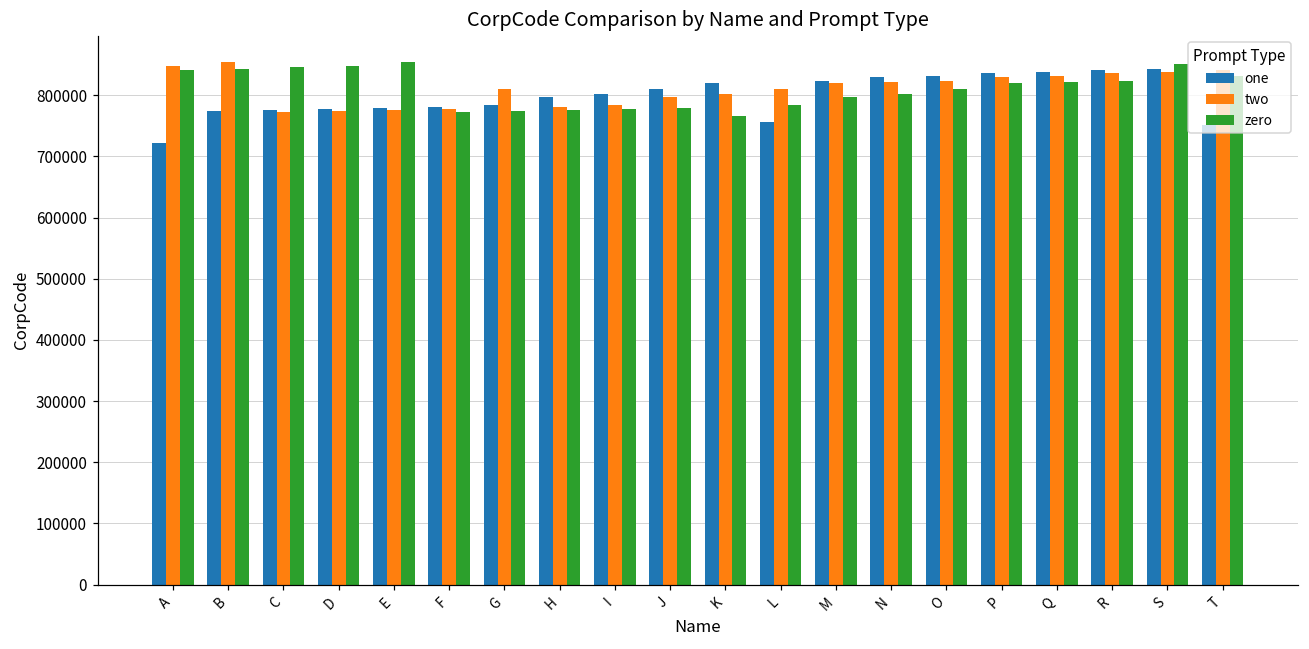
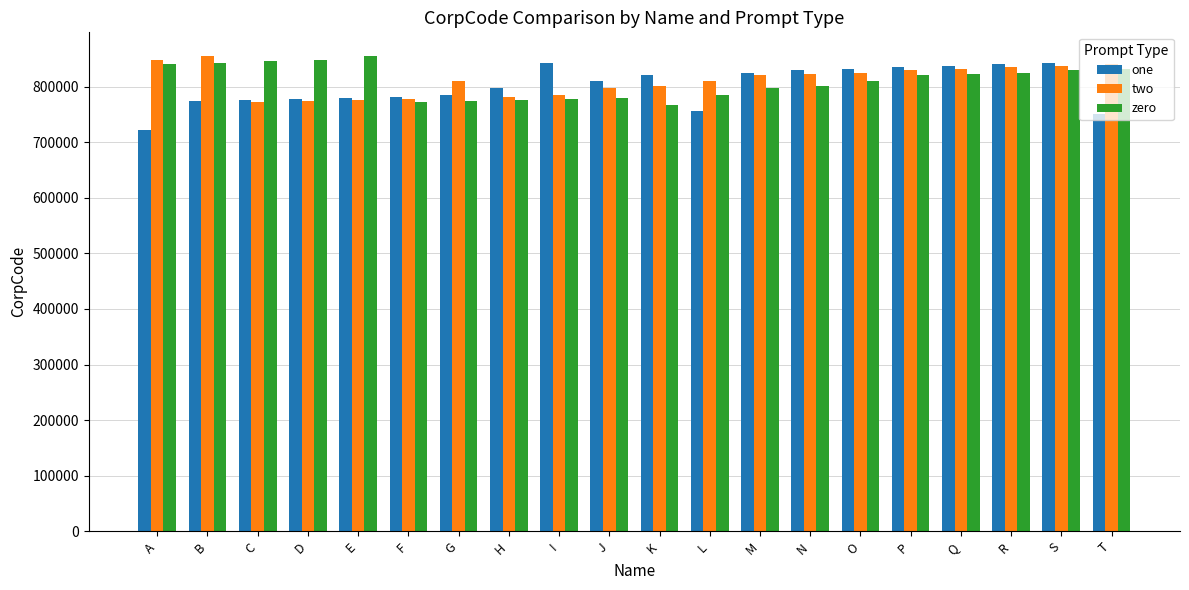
  {
    "one": {
      "A": 720000,
      "B": 770000,
      "C": 780000,
      "D": 780000,
      "E": 780000,
      "F": 780000,
      "G": 780000,
      "H": 800000,
-     "I": 800000,
+     "I": 840000,
      "J": 810000,
      "K": 820000,
      "L": 760000,
      "M": 820000,
      "N": 830000,
      "O": 830000,
      "P": 840000,
      "Q": 840000,
      "R": 840000,
      "S": 840000
    },
    "two": {
      "A": 850000,
      "B": 850000,
      "C": 770000,
      "D": 770000,
      "E": 780000,
      "F": 780000,
      "G": 810000,
      "H": 780000,
      "I": 780000,
      "J": 800000,
      "K": 800000,
      "L": 810000,
      "M": 820000,
      "N": 820000,
      "O": 820000,
      "P": 830000,
      "Q": 830000,
      "R": 840000,
      "S": 840000
    },
    "zero": {
      "A": 840000,
      "B": 840000,
      "C": 850000,
      "D": 850000,
      "E": 850000,
      "F": 770000,
      "G": 770000,
      "H": 780000,
      "I": 780000,
      "J": 780000,
      "K": 770000,
      "L": 780000,
      "M": 800000,
      "N": 800000,
      "O": 810000,
      "P": 820000,
      "Q": 820000,
      "R": 820000,
-     "S": 850000
+     "S": 830000
    }
  }
